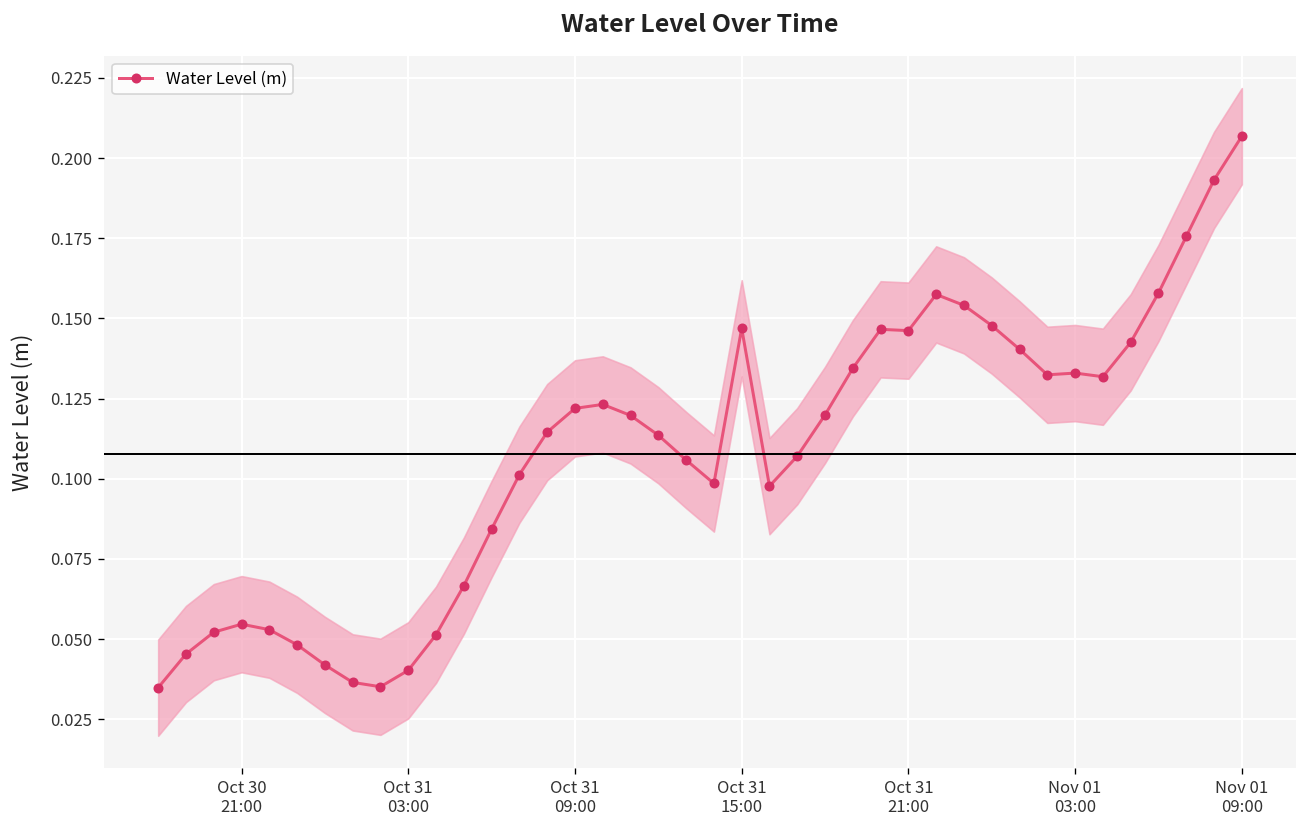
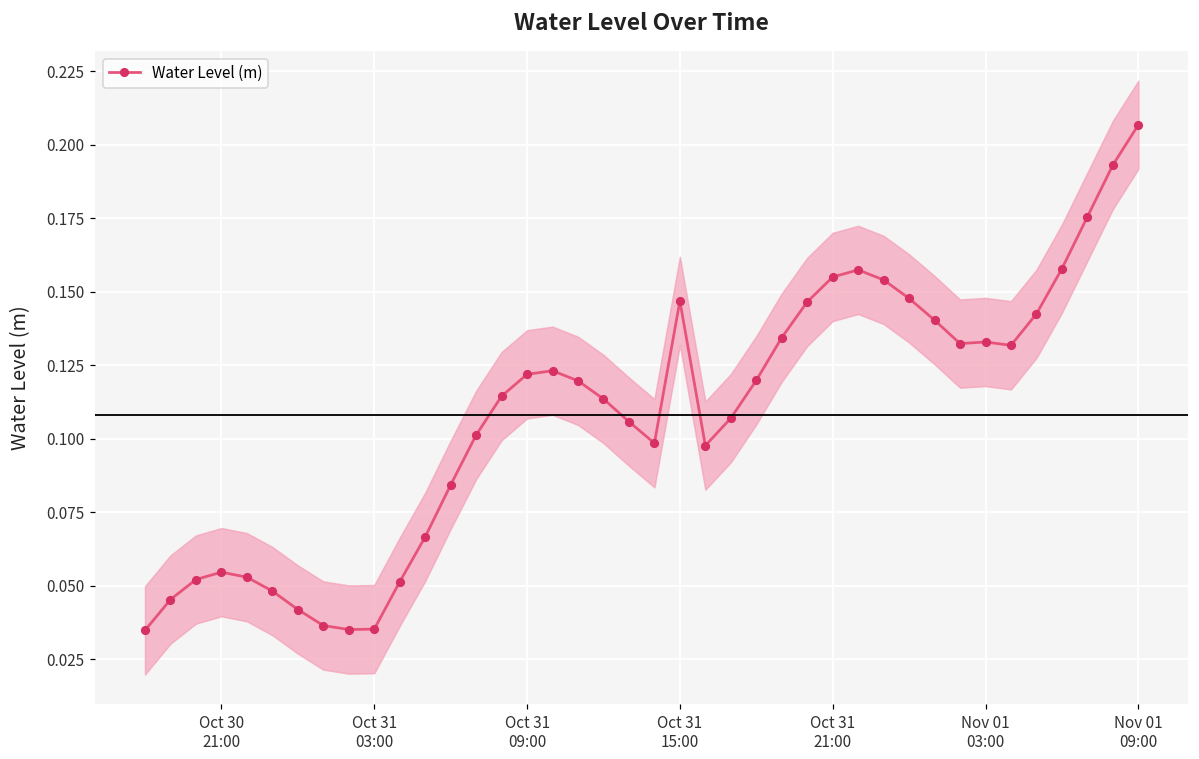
  {
    "Water Level (m)": {
      "Oct 30 21:00": 0.055,
-     "Oct 31 03:00": 0.040,
+     "Oct 31 03:00": 0.035,
      "Oct 31 09:00": 0.122,
      "Oct 31 15:00": 0.147,
-     "Oct 31 21:00": 0.146,
+     "Oct 31 21:00": 0.155,
      "Nov 01 03:00": 0.133,
      "Nov 01 09:00": 0.207
    }
  }
